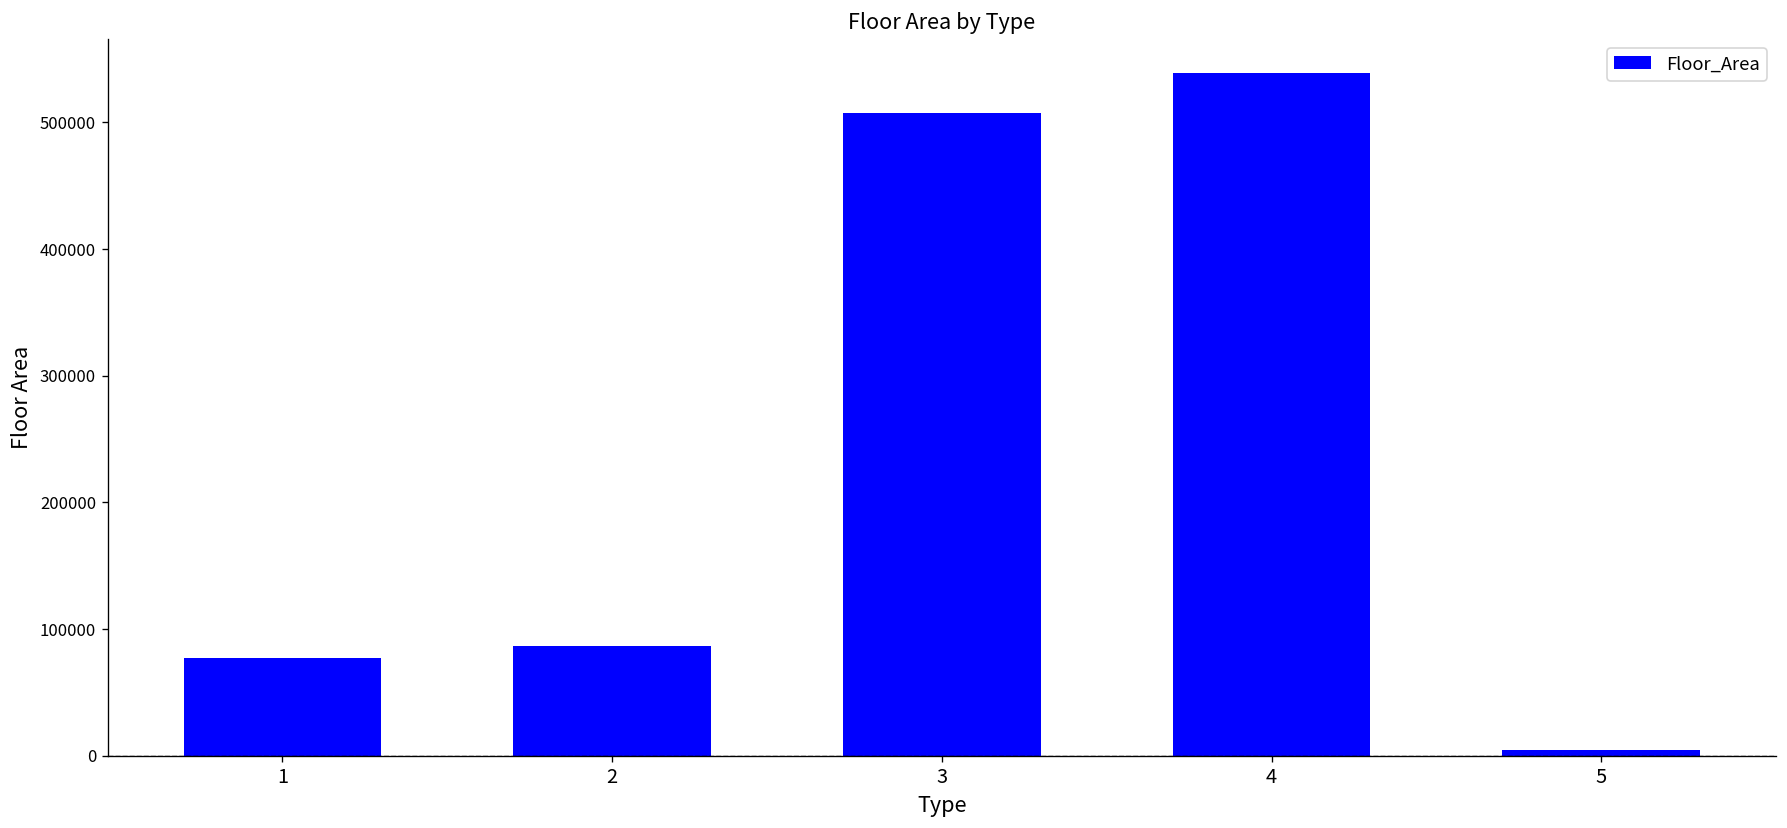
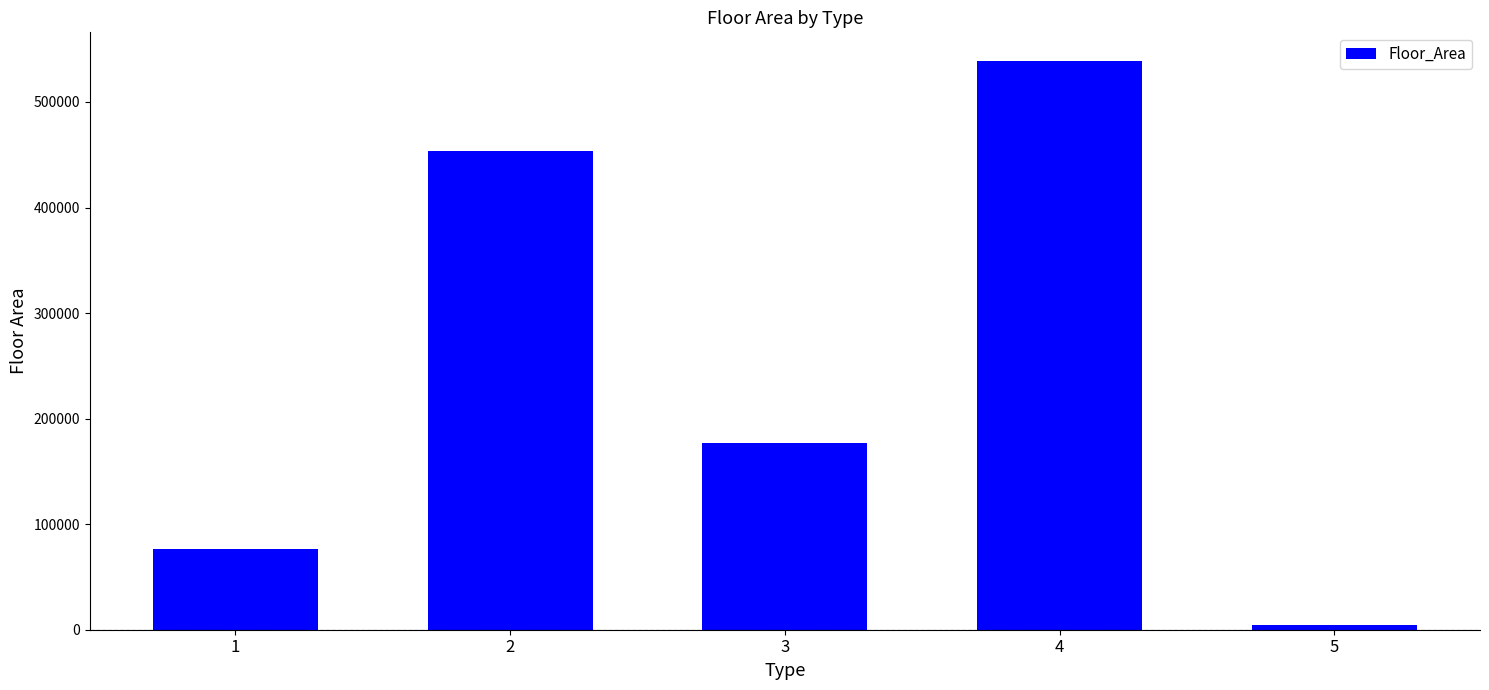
  {
    "1": 77000,
-   "2": 86000,
-   "3": 507000,
+   "2": 454000,
+   "3": 177000,
    "4": 539000,
    "5": 5000
  }
